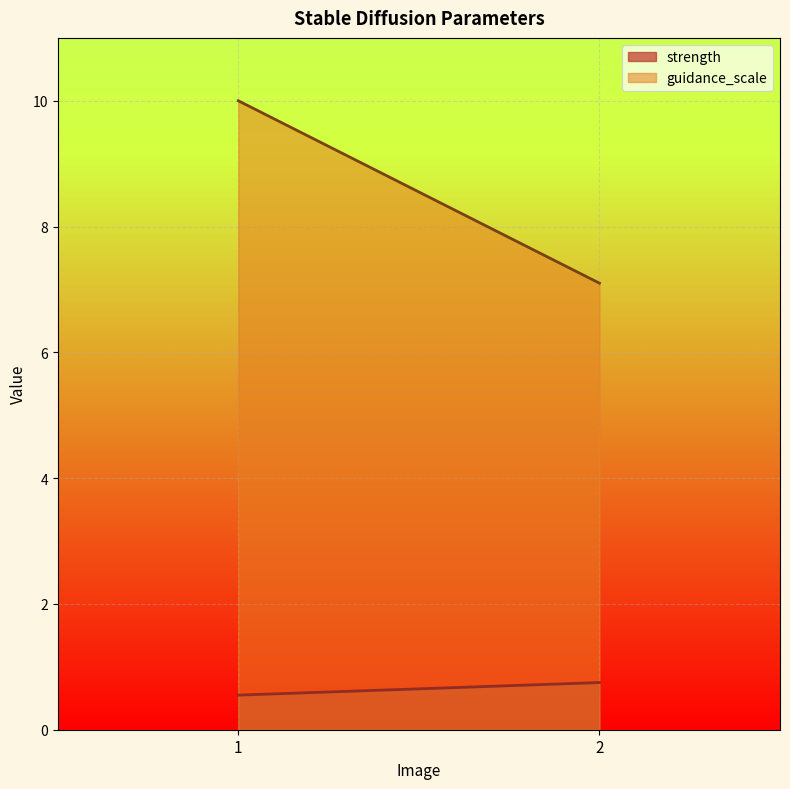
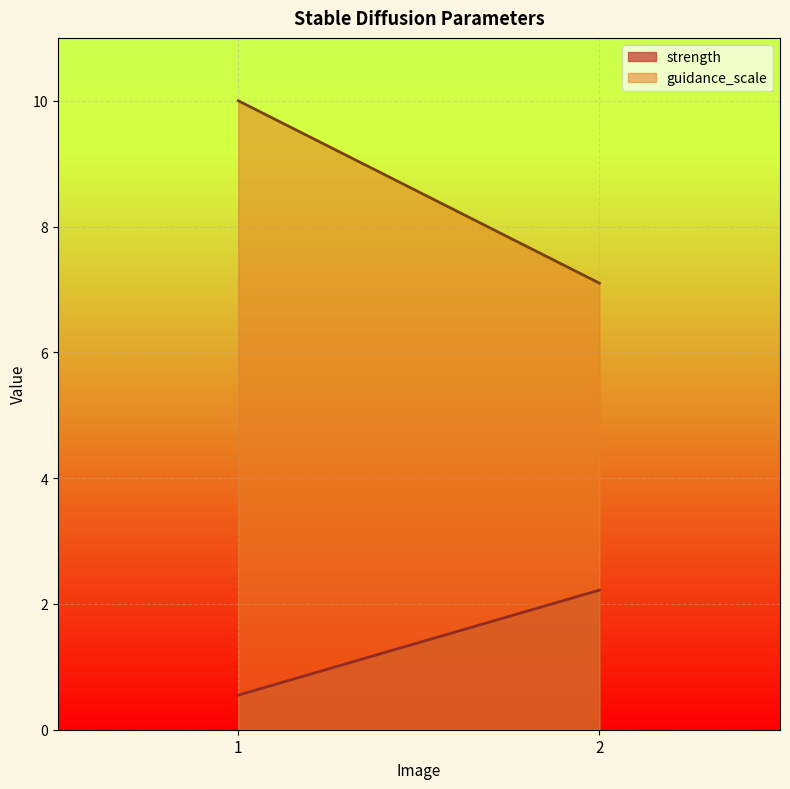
  {
    "strength": {
      "1": 0.6,
-     "2": 0.8
+     "2": 2.2
    },
    "guidance_scale": {
      "1": 10.0,
      "2": 7.1
    }
  }
